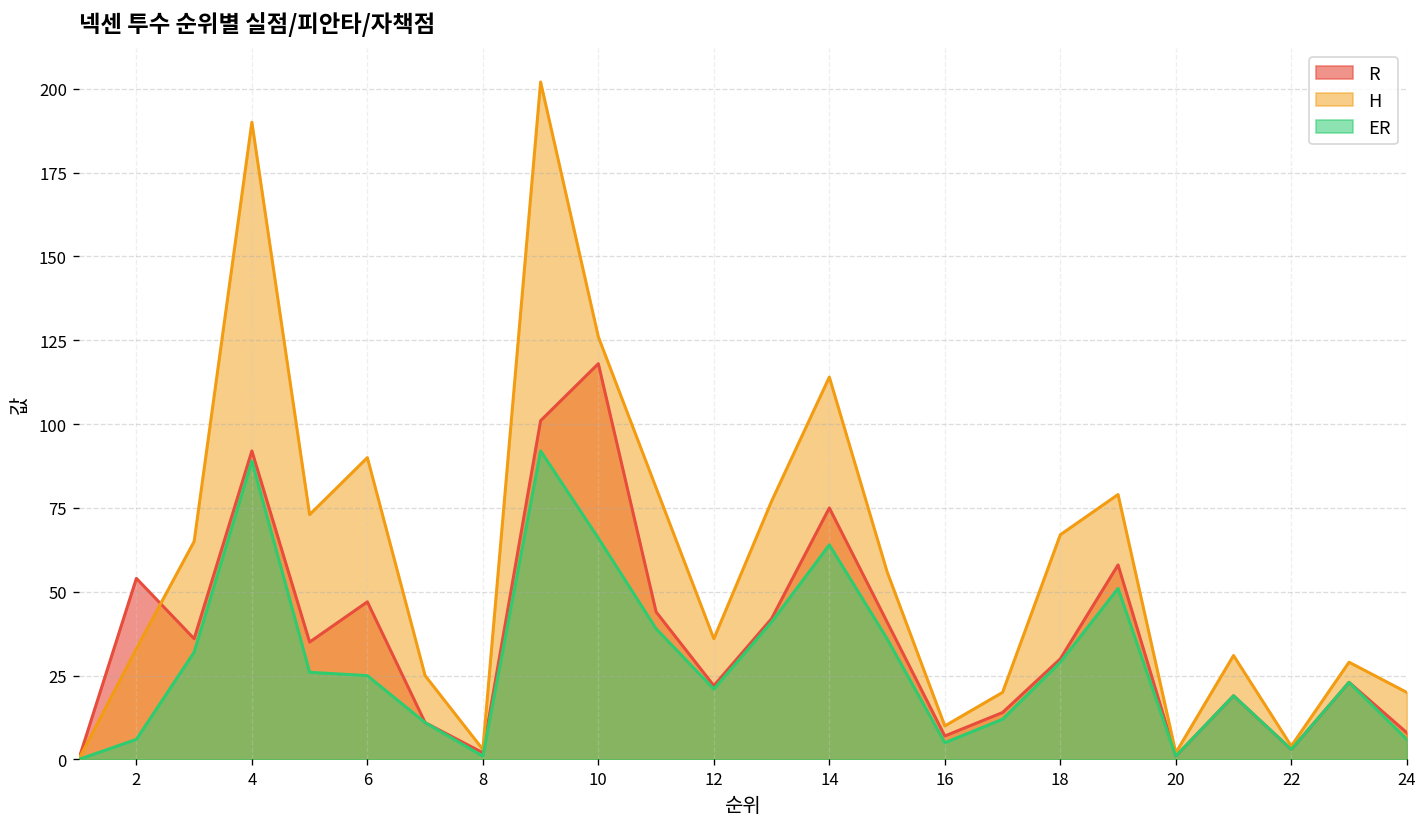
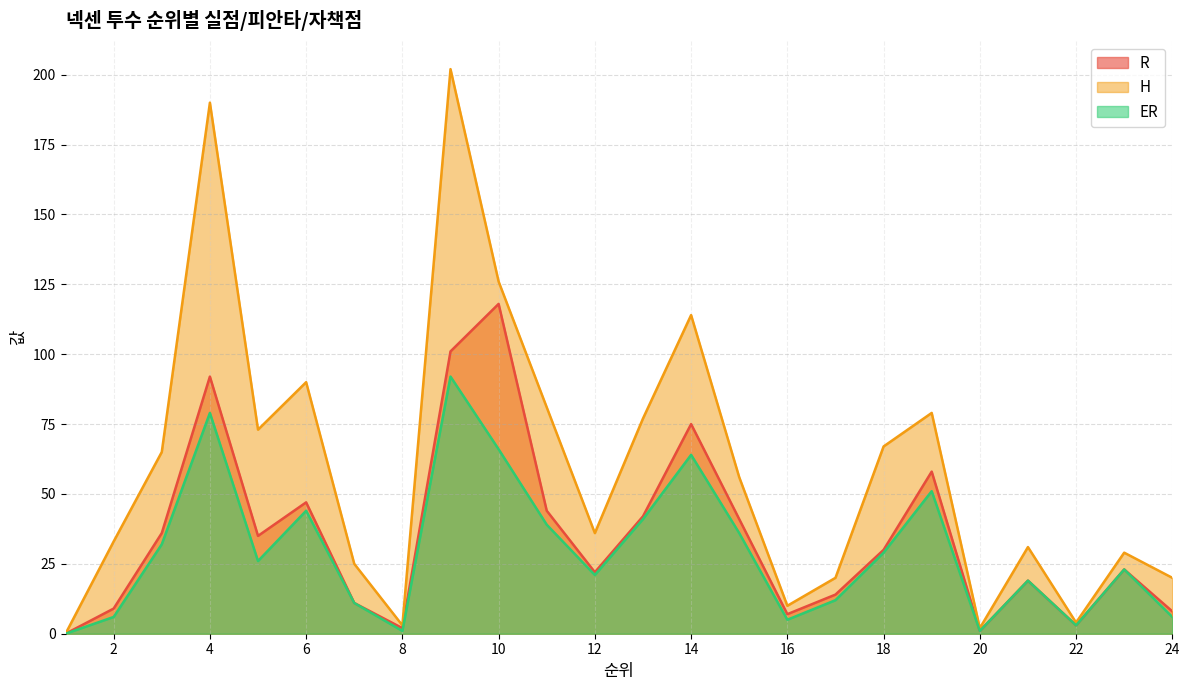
  {
    "R": {
-     "2": 54,
+     "2": 9,
      "4": 92,
      "6": 47,
      "8": 2,
      "10": 118,
      "12": 22,
      "14": 75,
      "16": 7,
      "18": 30,
      "24": 8
    },
    "H": {
      "2": 33,
      "4": 190,
      "6": 90,
      "8": 3,
      "10": 126,
      "12": 36,
      "14": 114,
      "16": 10,
      "18": 67,
      "20": 2,
      "22": 4,
      "24": 20
    },
    "ER": {
      "2": 6,
-     "4": 89,
-     "6": 25,
+     "4": 79,
+     "6": 44,
      "8": 1,
      "10": 66,
      "12": 21,
      "14": 64,
      "16": 5,
      "18": 29,
      "24": 6
    }
  }
